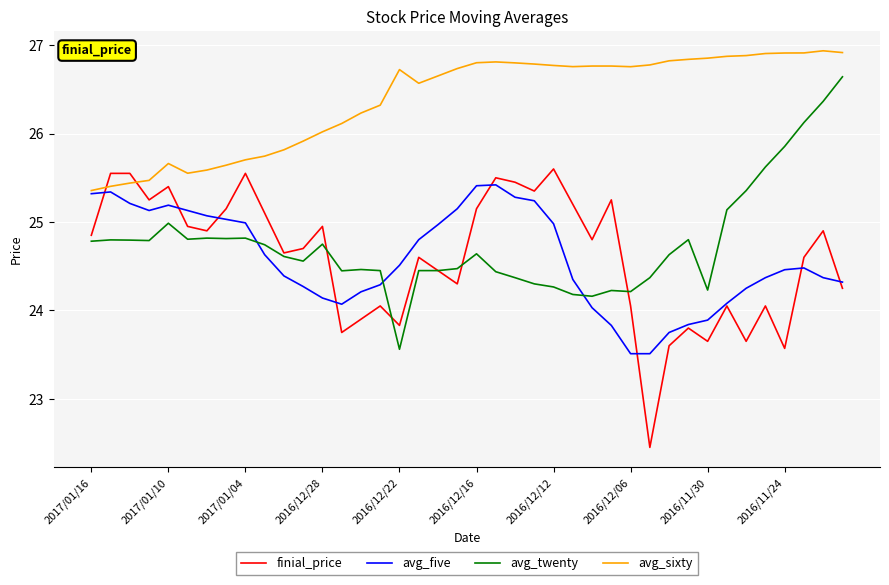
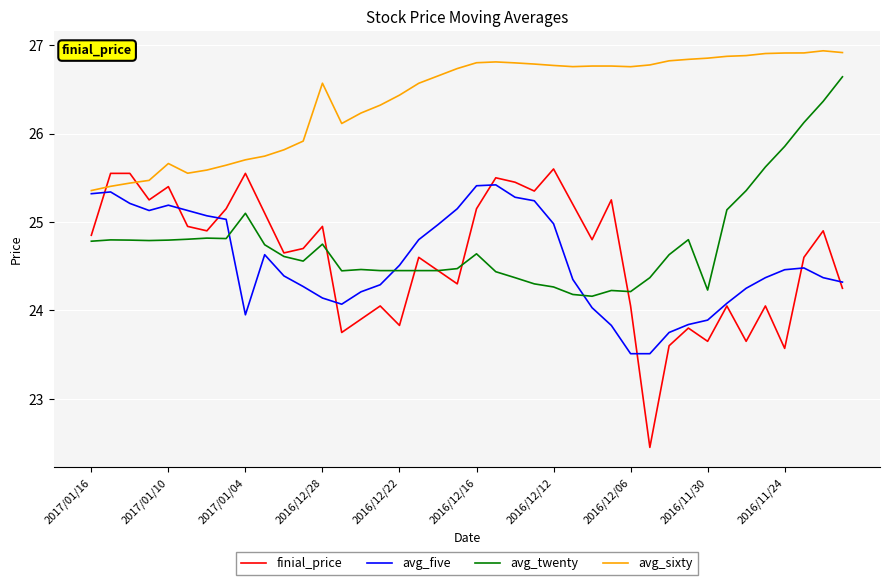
  {
    "finial_price": {
      "2017/01/16": 24.9,
      "2017/01/10": 25.4,
      "2017/01/04": 25.6,
      "2016/12/28": 25.0,
      "2016/12/22": 23.8,
      "2016/12/16": 25.2,
      "2016/12/12": 25.6,
      "2016/12/06": 24.1,
      "2016/11/30": 23.7,
      "2016/11/24": 23.6
    },
    "avg_five": {
      "2017/01/16": 25.3,
      "2017/01/10": 25.2,
-     "2017/01/04": 25.0,
+     "2017/01/04": 24.0,
      "2016/12/28": 24.1,
      "2016/12/22": 24.5,
      "2016/12/16": 25.4,
      "2016/12/12": 25.0,
      "2016/12/06": 23.5,
      "2016/11/30": 23.9,
      "2016/11/24": 24.5
    },
    "avg_twenty": {
      "2017/01/16": 24.8,
-     "2017/01/10": 25.0,
-     "2017/01/04": 24.8,
+     "2017/01/10": 24.8,
+     "2017/01/04": 25.1,
      "2016/12/28": 24.7,
-     "2016/12/22": 23.6,
+     "2016/12/22": 24.5,
      "2016/12/16": 24.6,
      "2016/12/12": 24.3,
      "2016/12/06": 24.2,
      "2016/11/30": 24.2,
      "2016/11/24": 25.9
    },
    "avg_sixty": {
      "2017/01/16": 25.4,
      "2017/01/10": 25.7,
      "2017/01/04": 25.7,
-     "2016/12/28": 26.0,
-     "2016/12/22": 26.7,
+     "2016/12/28": 26.6,
+     "2016/12/22": 26.4,
      "2016/12/16": 26.8,
      "2016/12/12": 26.8,
      "2016/12/06": 26.8,
      "2016/11/30": 26.9,
      "2016/11/24": 26.9
    }
  }
